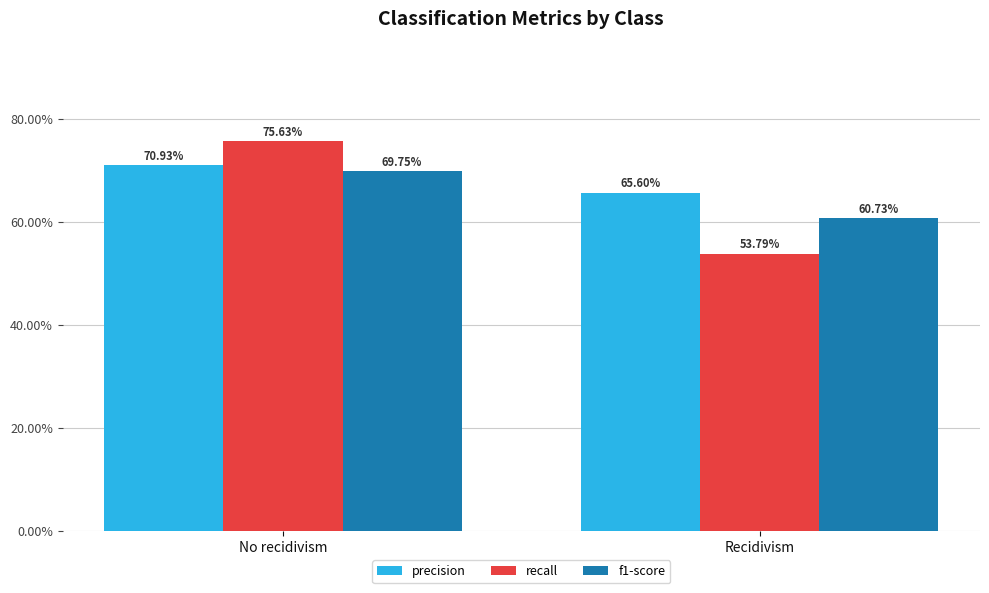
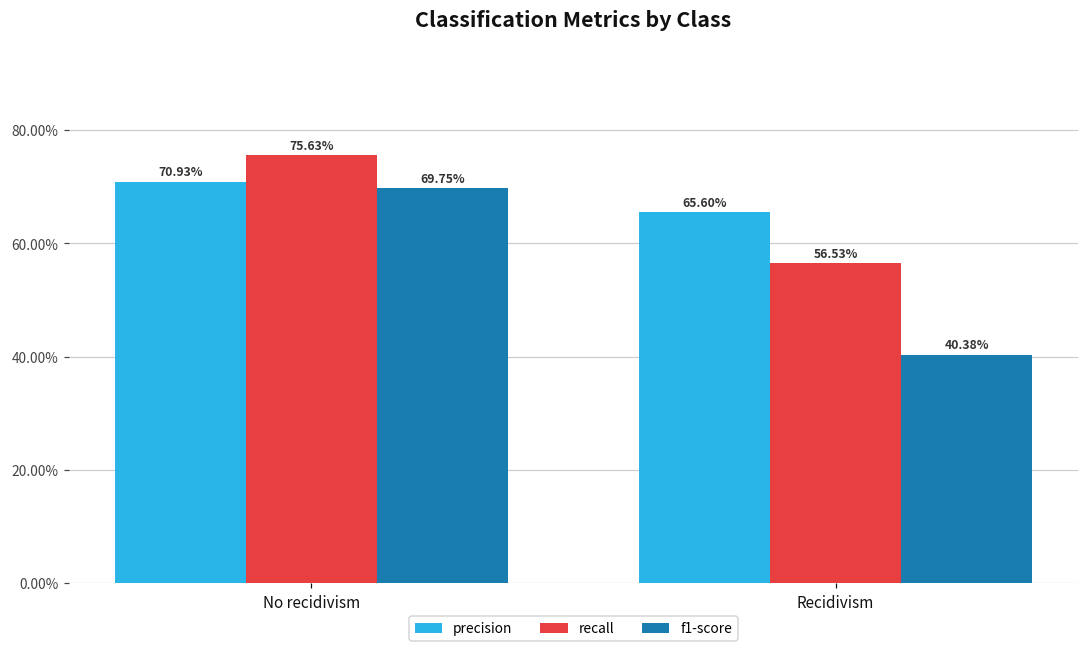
  {
    "precision": {
      "No recidivism": "70.93%",
      "Recidivism": "65.60%"
    },
    "recall": {
      "No recidivism": "75.63%",
-     "Recidivism": "53.79%"
+     "Recidivism": "56.53%"
    },
    "f1-score": {
      "No recidivism": "69.75%",
-     "Recidivism": "60.73%"
+     "Recidivism": "40.38%"
    }
  }
